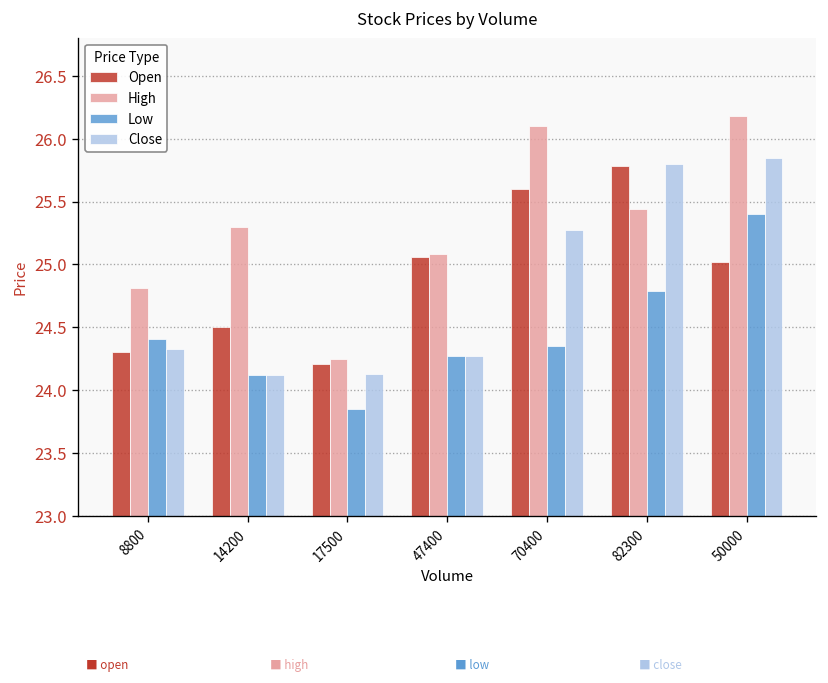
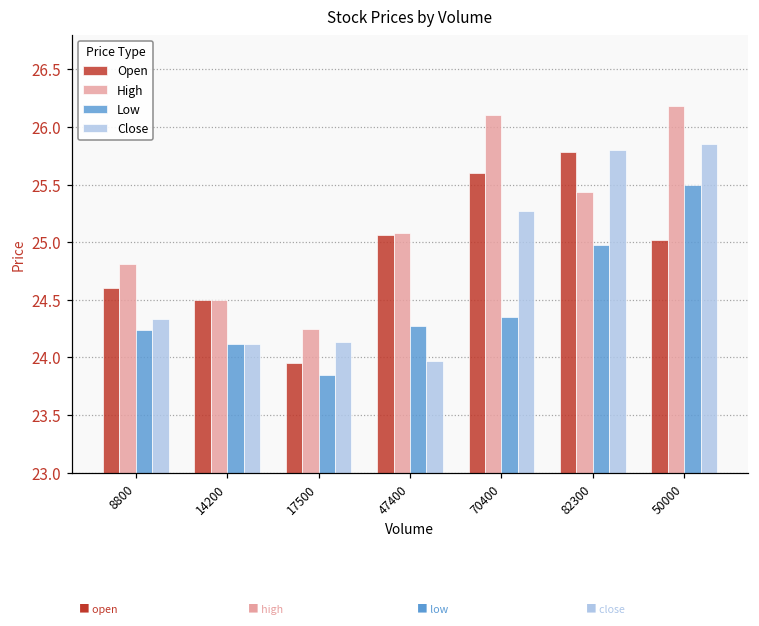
  {
    "Open": {
-     "8800": 24.3,
+     "8800": 24.6,
      "14200": 24.50,
-     "17500": 24.21,
+     "17500": 23.95,
      "47400": 25.06,
      "70400": 25.60,
      "82300": 25.78,
      "50000": 25.02
    },
    "High": {
      "8800": 24.8,
-     "14200": 25.3,
+     "14200": 24.5,
      "17500": 24.25,
      "47400": 25.1,
      "70400": 26.1,
      "82300": 25.44,
      "50000": 26.2
    },
    "Low": {
-     "8800": 24.41,
+     "8800": 24.24,
      "14200": 24.12,
      "17500": 23.85,
      "47400": 24.27,
      "70400": 24.35,
-     "82300": 24.79,
-     "50000": 25.4
+     "82300": 24.98,
+     "50000": 25.5
    },
    "Close": {
      "8800": 24.33,
      "14200": 24.12,
      "17500": 24.13,
-     "47400": 24.27,
+     "47400": 23.97,
      "70400": 25.27,
      "82300": 25.80,
      "50000": 25.85
    }
  }
